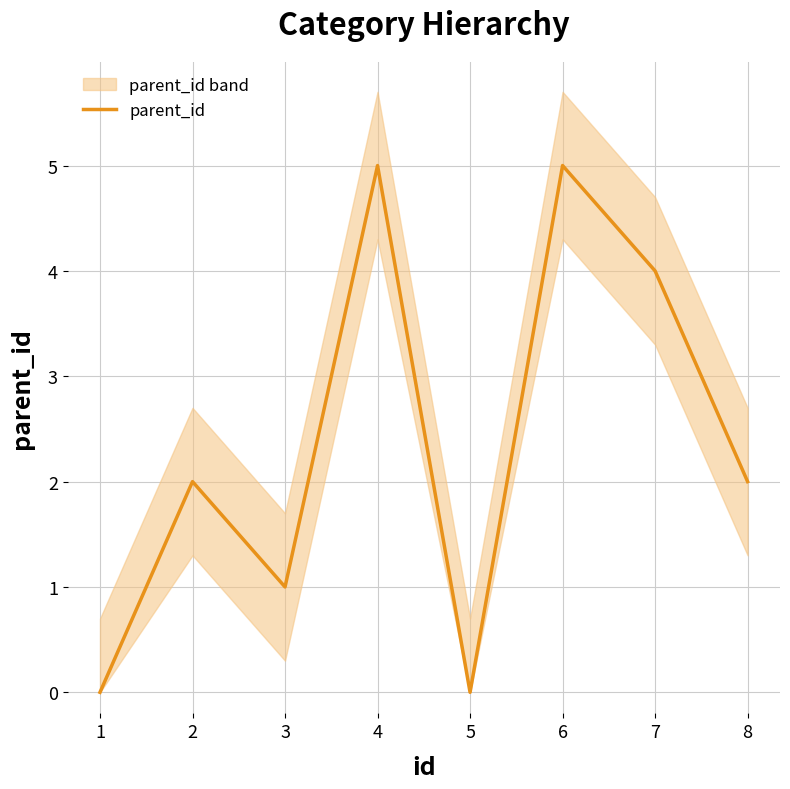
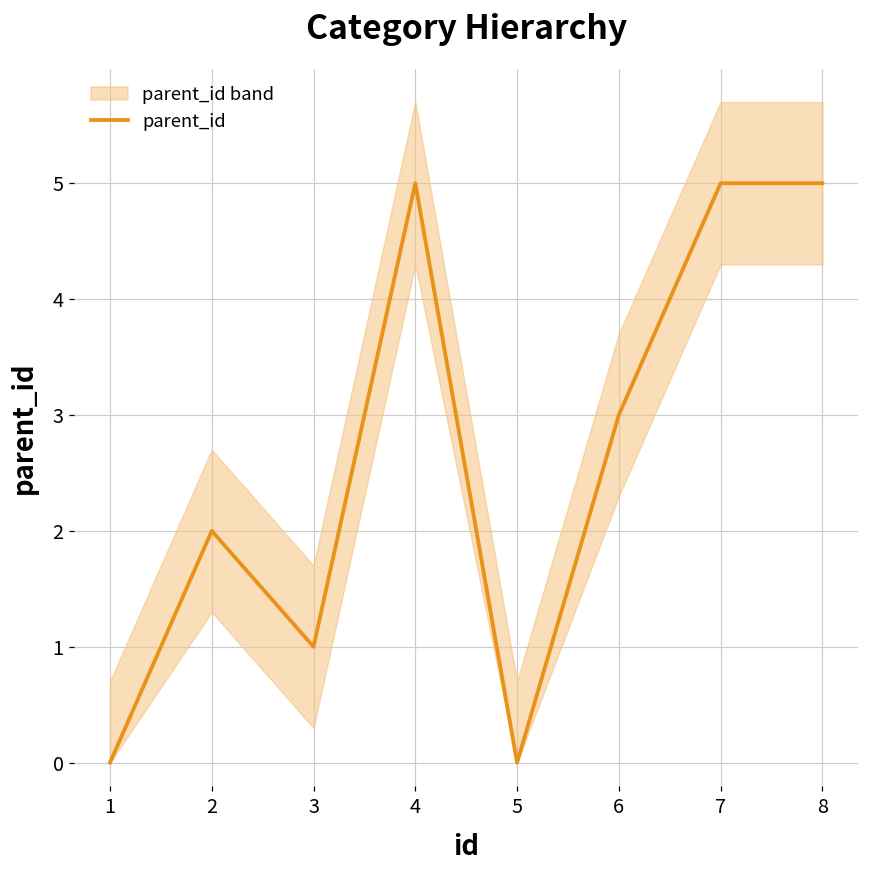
  {
    "parent_id": {
      "1": 0,
      "2": 2,
      "3": 1,
      "4": 5,
      "5": 0,
-     "6": 5,
-     "7": 4,
-     "8": 2
+     "6": 3,
+     "7": 5,
+     "8": 5
    },
    "parent_id band": {
      "1": 0.70,
      "5": 0.70
    }
  }
